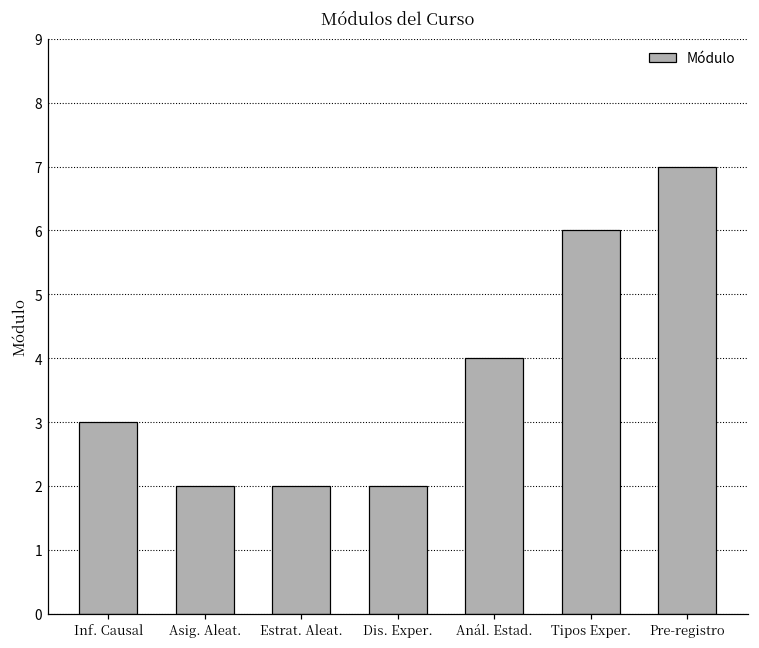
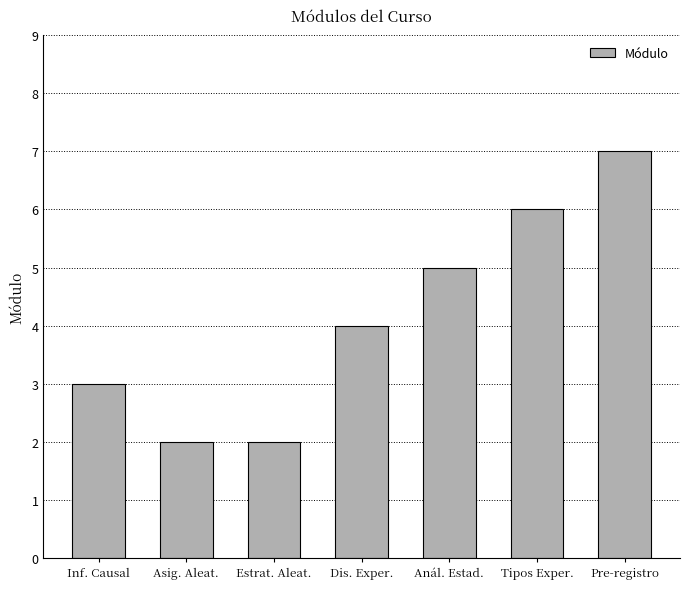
  {
    "Inf. Causal": 3,
    "Asig. Aleat.": 2,
    "Estrat. Aleat.": 2,
-   "Dis. Exper.": 2,
-   "Anál. Estad.": 4,
+   "Dis. Exper.": 4,
+   "Anál. Estad.": 5,
    "Tipos Exper.": 6,
    "Pre-registro": 7
  }
